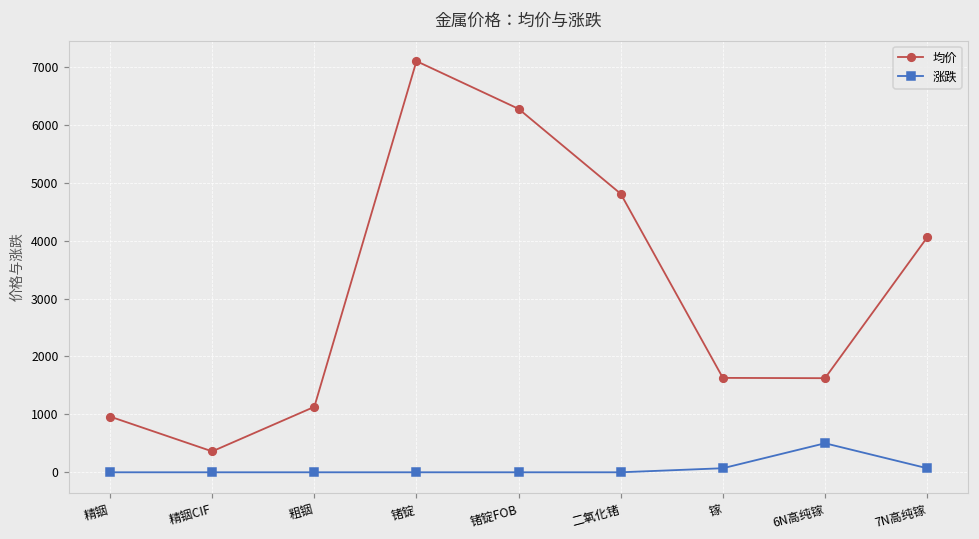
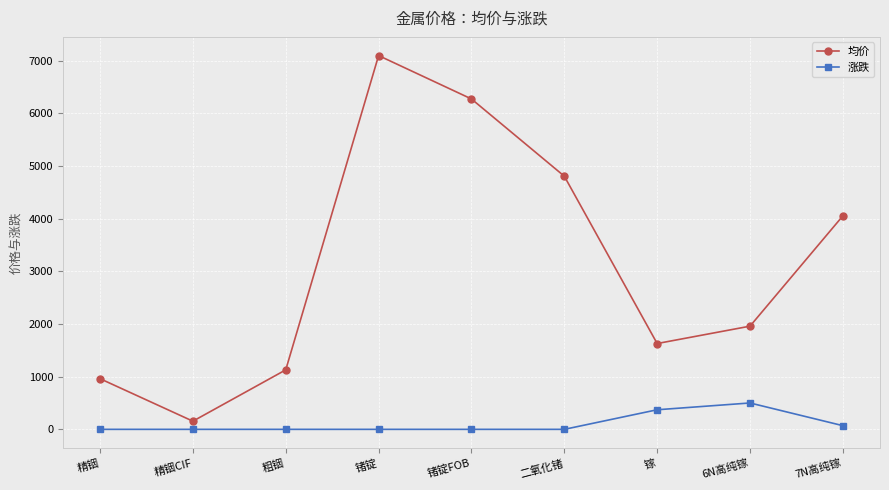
  {
    "均价": {
      "精铟": 1000,
-     "精铟CIF": 400,
+     "精铟CIF": 200,
      "粗铟": 1100,
      "锗锭": 7100,
      "锗锭FOB": 6300,
      "二氧化锗": 4800,
      "镓": 1600,
-     "6N高纯镓": 1600,
+     "6N高纯镓": 2000,
      "7N高纯镓": 4100
    },
    "涨跌": {
      "精铟": 0,
      "精铟CIF": 0,
      "粗铟": 0,
      "锗锭": 0,
      "锗锭FOB": 0,
      "二氧化锗": 0,
-     "镓": 100,
+     "镓": 400,
      "6N高纯镓": 500,
      "7N高纯镓": 100
    }
  }
